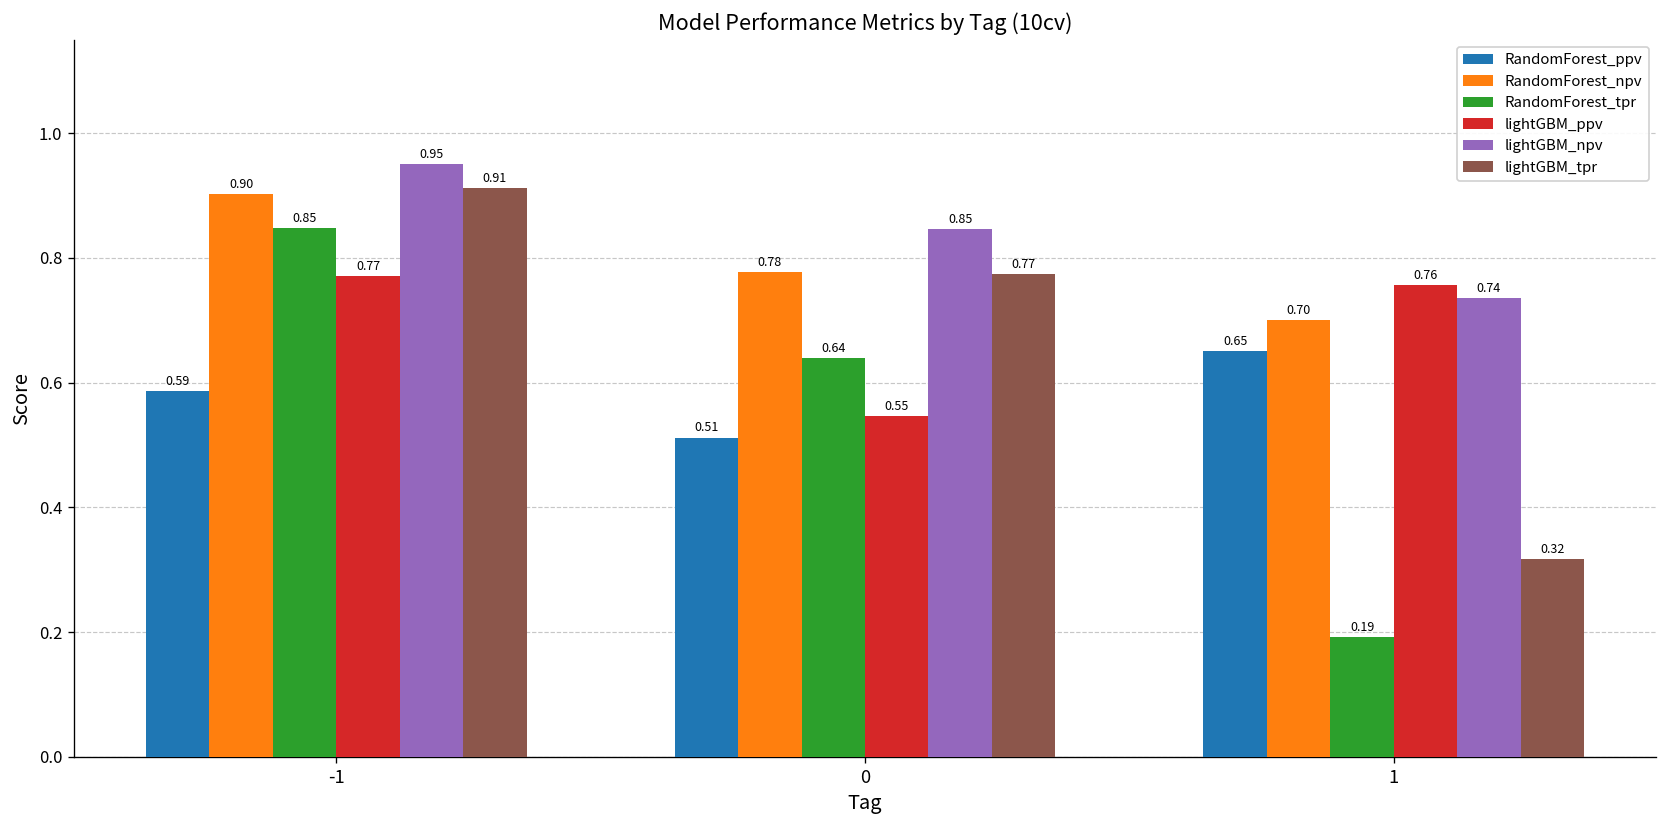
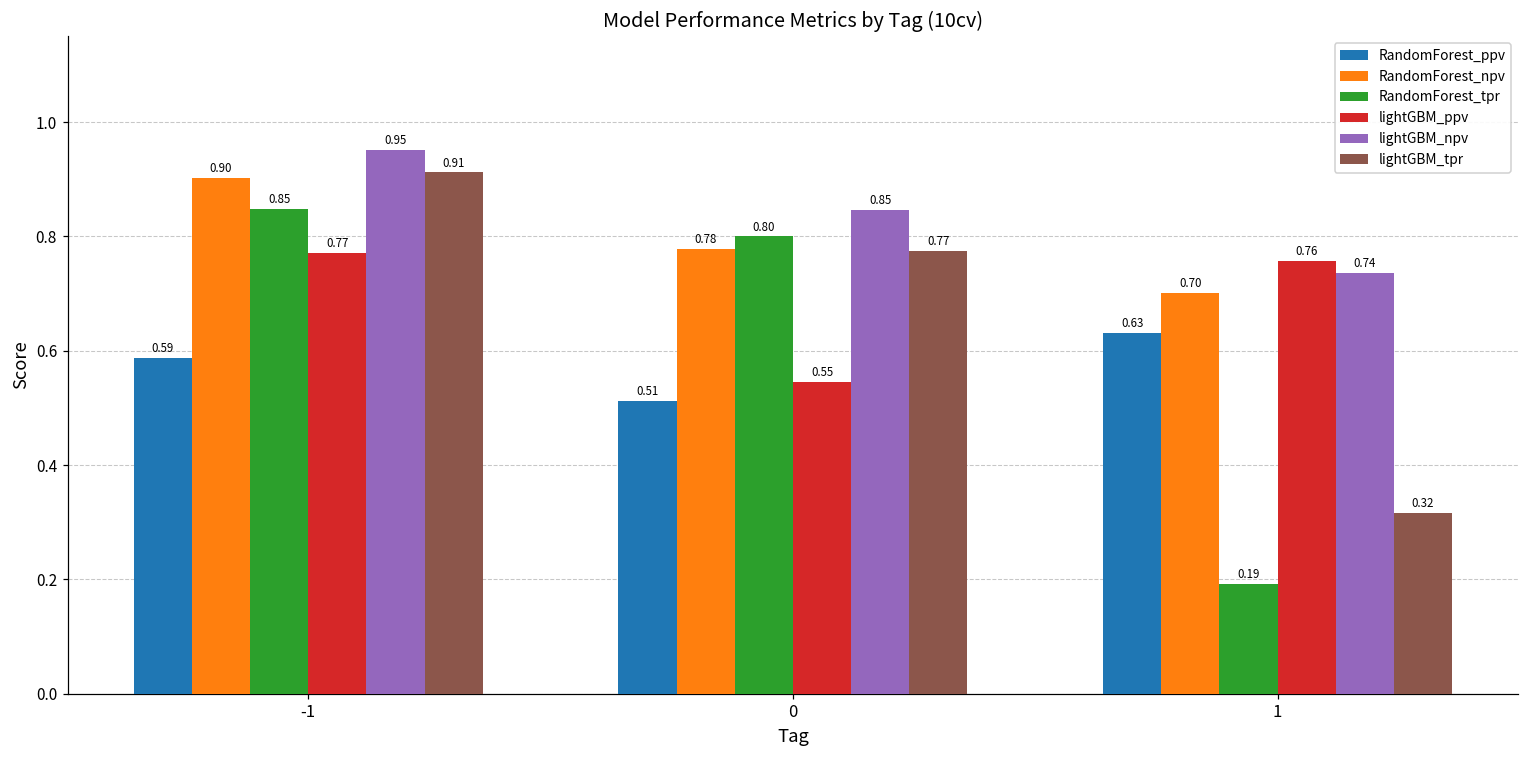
  {
    "RandomForest_ppv": {
      "-1": 0.59,
      "0": 0.51,
-     "1": 0.65
+     "1": 0.63
    },
    "RandomForest_npv": {
      "-1": 0.90,
      "0": 0.78,
      "1": 0.70
    },
    "RandomForest_tpr": {
      "-1": 0.85,
-     "0": 0.64,
+     "0": 0.80,
      "1": 0.19
    },
    "lightGBM_ppv": {
      "-1": 0.77,
      "0": 0.55,
      "1": 0.76
    },
    "lightGBM_npv": {
      "-1": 0.95,
      "0": 0.85,
      "1": 0.74
    },
    "lightGBM_tpr": {
      "-1": 0.91,
      "0": 0.77,
      "1": 0.32
    }
  }
